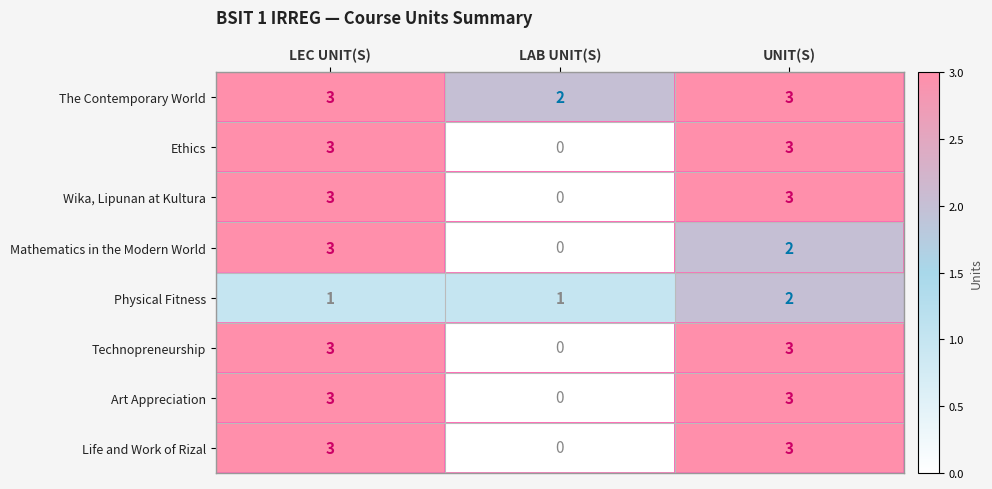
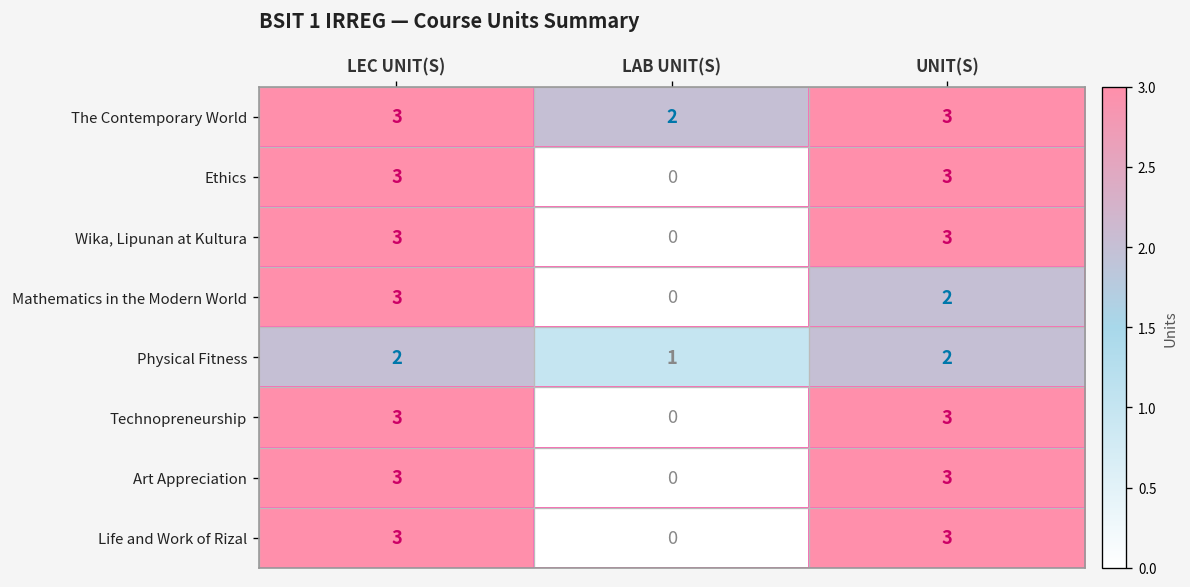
  {
    "The Contemporary World": {
      "LEC UNIT(S)": 3,
      "LAB UNIT(S)": 2,
      "UNIT(S)": 3
    },
    "Ethics": {
      "LEC UNIT(S)": 3,
      "LAB UNIT(S)": 0,
      "UNIT(S)": 3
    },
    "Wika, Lipunan at Kultura": {
      "LEC UNIT(S)": 3,
      "LAB UNIT(S)": 0,
      "UNIT(S)": 3
    },
    "Mathematics in the Modern World": {
      "LEC UNIT(S)": 3,
      "LAB UNIT(S)": 0,
      "UNIT(S)": 2
    },
    "Physical Fitness": {
-     "LEC UNIT(S)": 1,
+     "LEC UNIT(S)": 2,
      "LAB UNIT(S)": 1,
      "UNIT(S)": 2
    },
    "Technopreneurship": {
      "LEC UNIT(S)": 3,
      "LAB UNIT(S)": 0,
      "UNIT(S)": 3
    },
    "Art Appreciation": {
      "LEC UNIT(S)": 3,
      "LAB UNIT(S)": 0,
      "UNIT(S)": 3
    },
    "Life and Work of Rizal": {
      "LEC UNIT(S)": 3,
      "LAB UNIT(S)": 0,
      "UNIT(S)": 3
    }
  }
